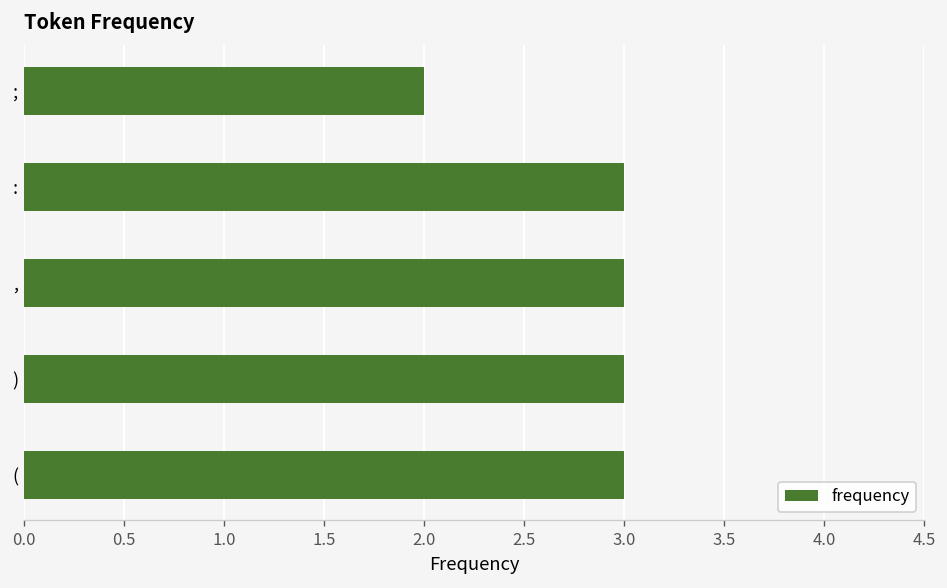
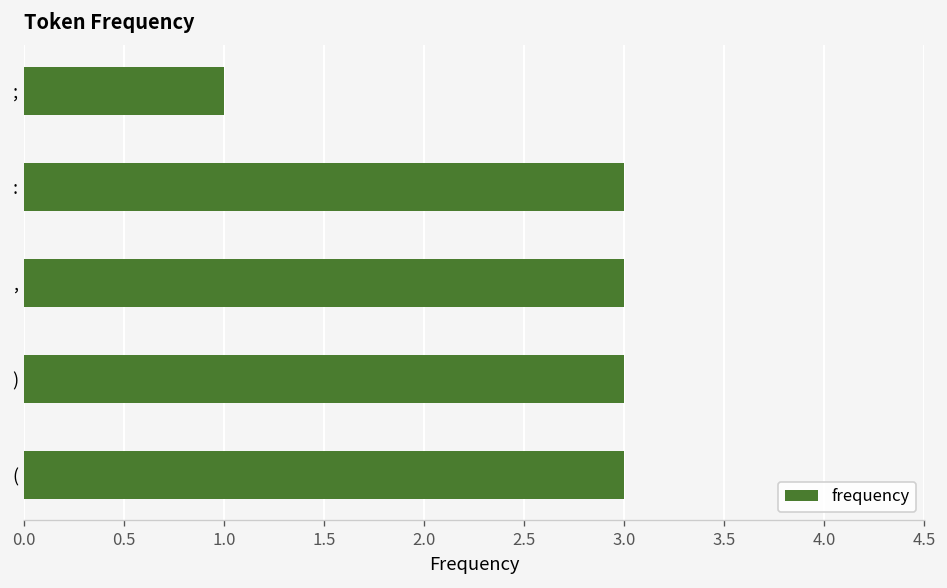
  {
-   ";": 2,
+   ";": 1,
    ":": 3,
    ",": 3,
    ")": 3,
    "(": 3
  }
